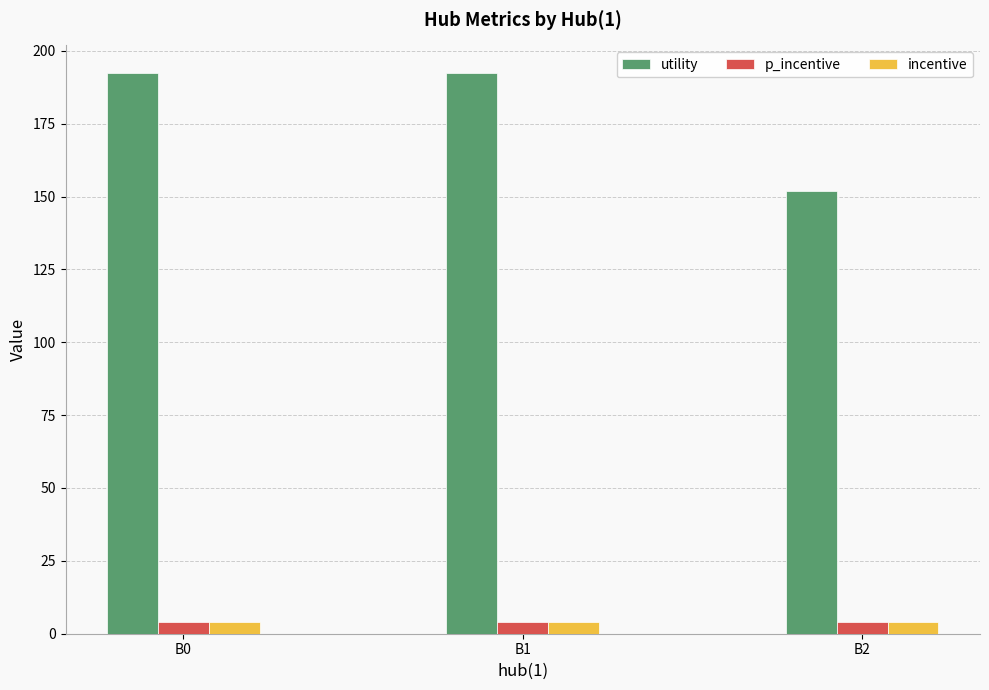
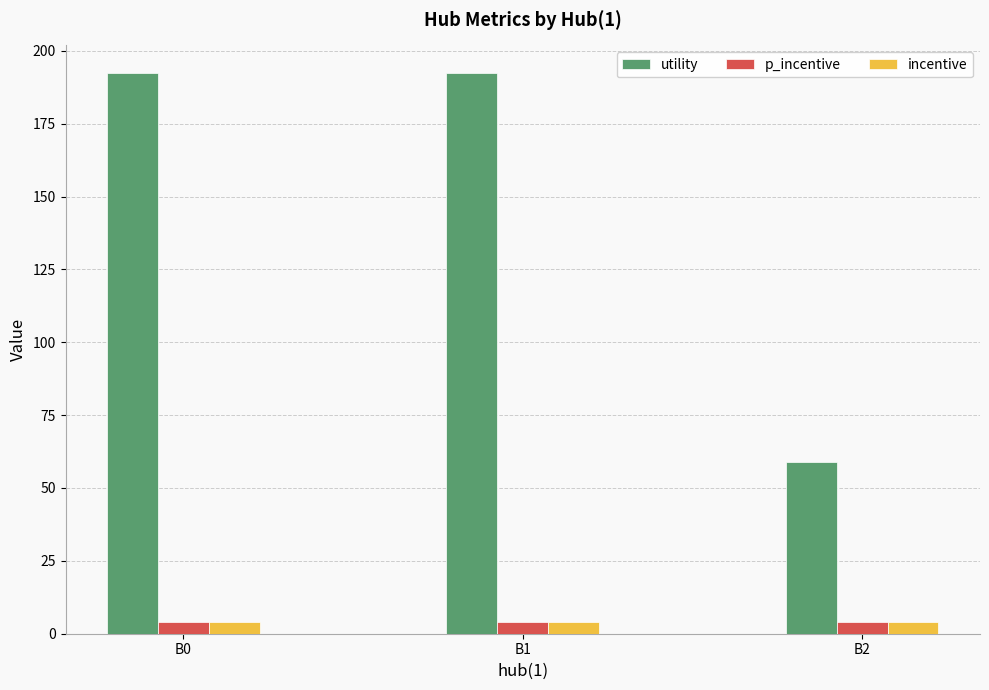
  {
    "utility": {
      "B0": 192,
      "B1": 192,
-     "B2": 152
+     "B2": 59
    },
    "p_incentive": {
      "B0": 4,
      "B1": 4,
      "B2": 4
    },
    "incentive": {
      "B0": 4,
      "B1": 4,
      "B2": 4
    }
  }
